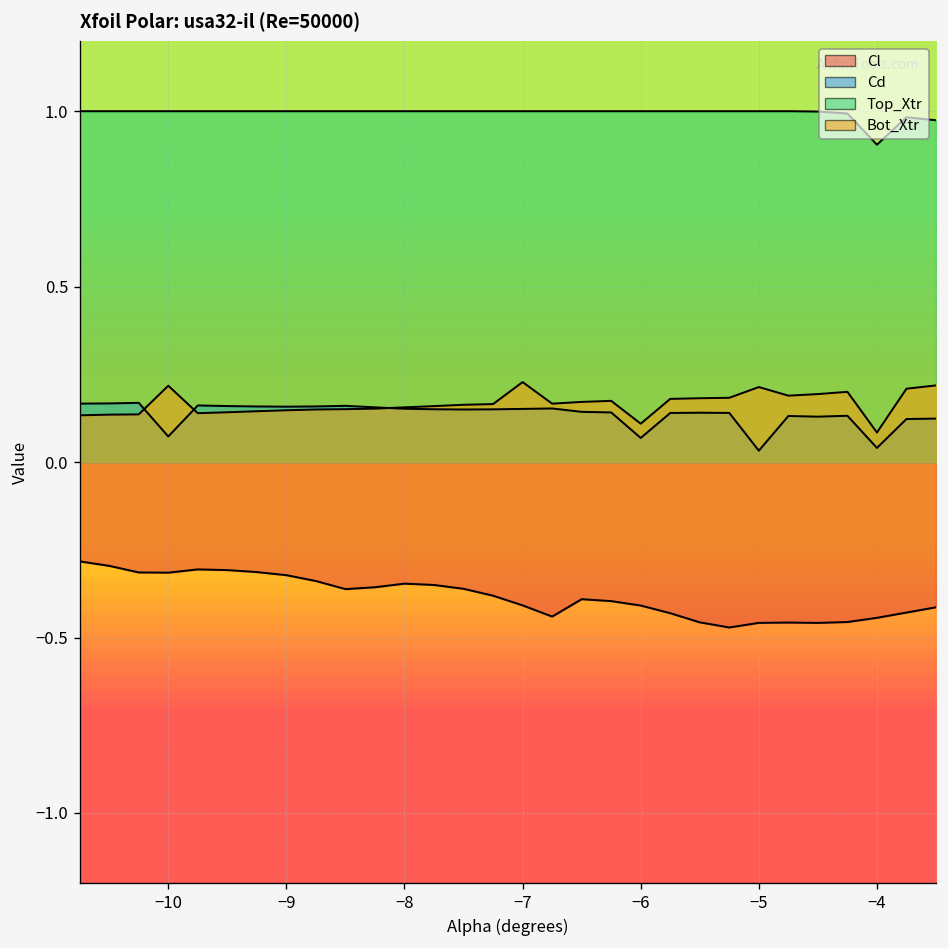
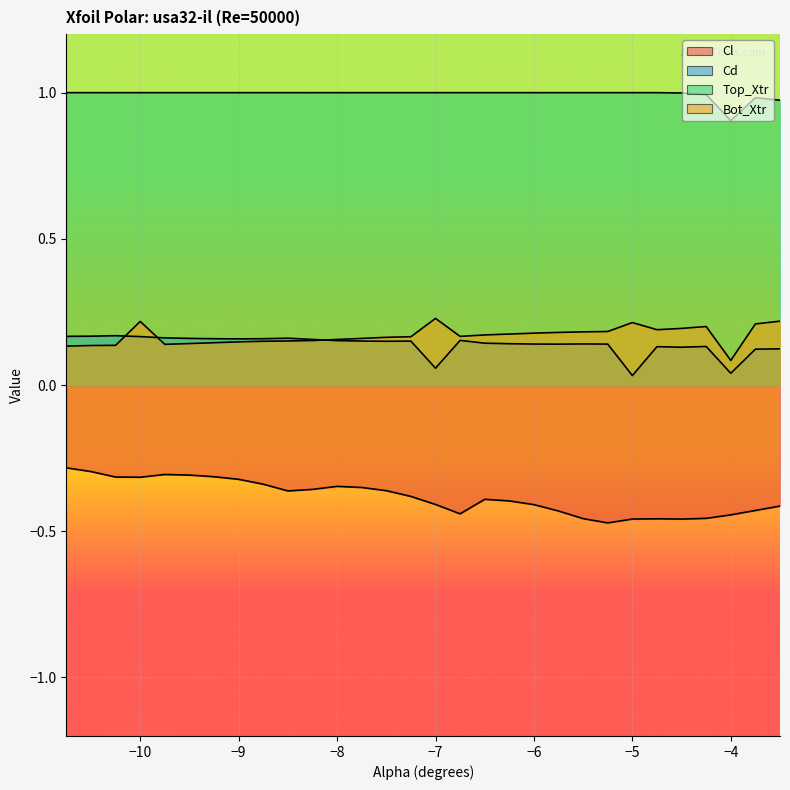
  {
    "Cd": {
-     "−10": 0.07,
+     "−10": 0.17,
      "−9": 0.16,
-     "−7": 0.15,
-     "−6": 0.07,
+     "−7": 0.06,
+     "−6": 0.14,
      "−5": 0.03,
      "−4": 0.04
    },
    "Top_Xtr": {
      "−10": 1.00,
      "−9": 1.00,
      "−8": 1.00,
      "−7": 1.00,
      "−6": 1.00,
      "−5": 1.00
    },
    "Bot_Xtr": {
      "−10": 0.22,
      "−9": 0.15,
      "−7": 0.23,
-     "−6": 0.11,
+     "−6": 0.18,
      "−5": 0.21,
      "−4": 0.08
    }
  }
